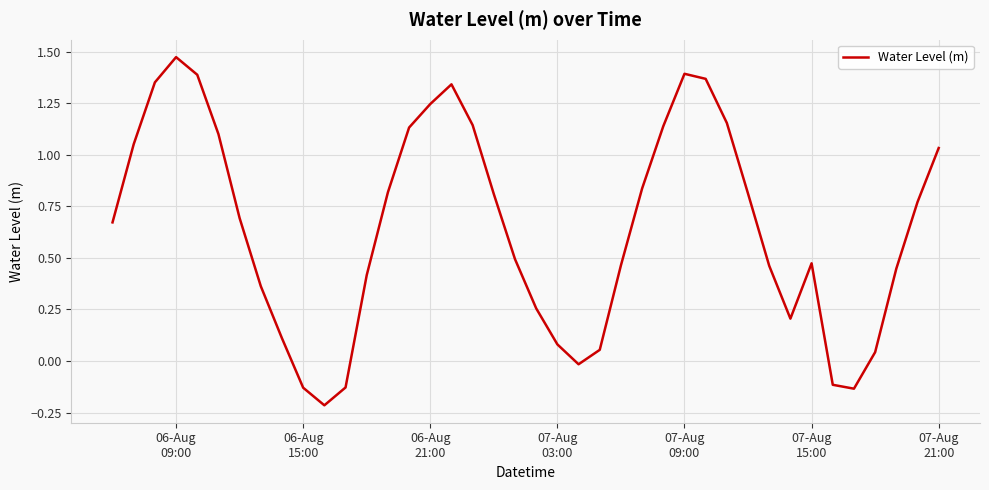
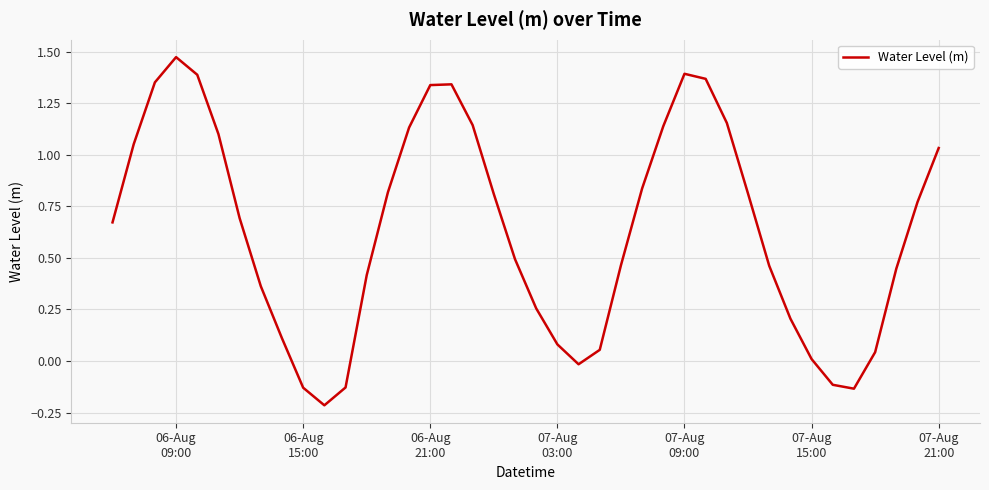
  {
    "06-Aug 09:00": 1.47,
    "06-Aug 15:00": -0.13,
-   "06-Aug 21:00": 1.25,
+   "06-Aug 21:00": 1.34,
    "07-Aug 03:00": 0.08,
    "07-Aug 09:00": 1.39,
-   "07-Aug 15:00": 0.47,
+   "07-Aug 15:00": 0.01,
    "07-Aug 21:00": 1.03
  }
